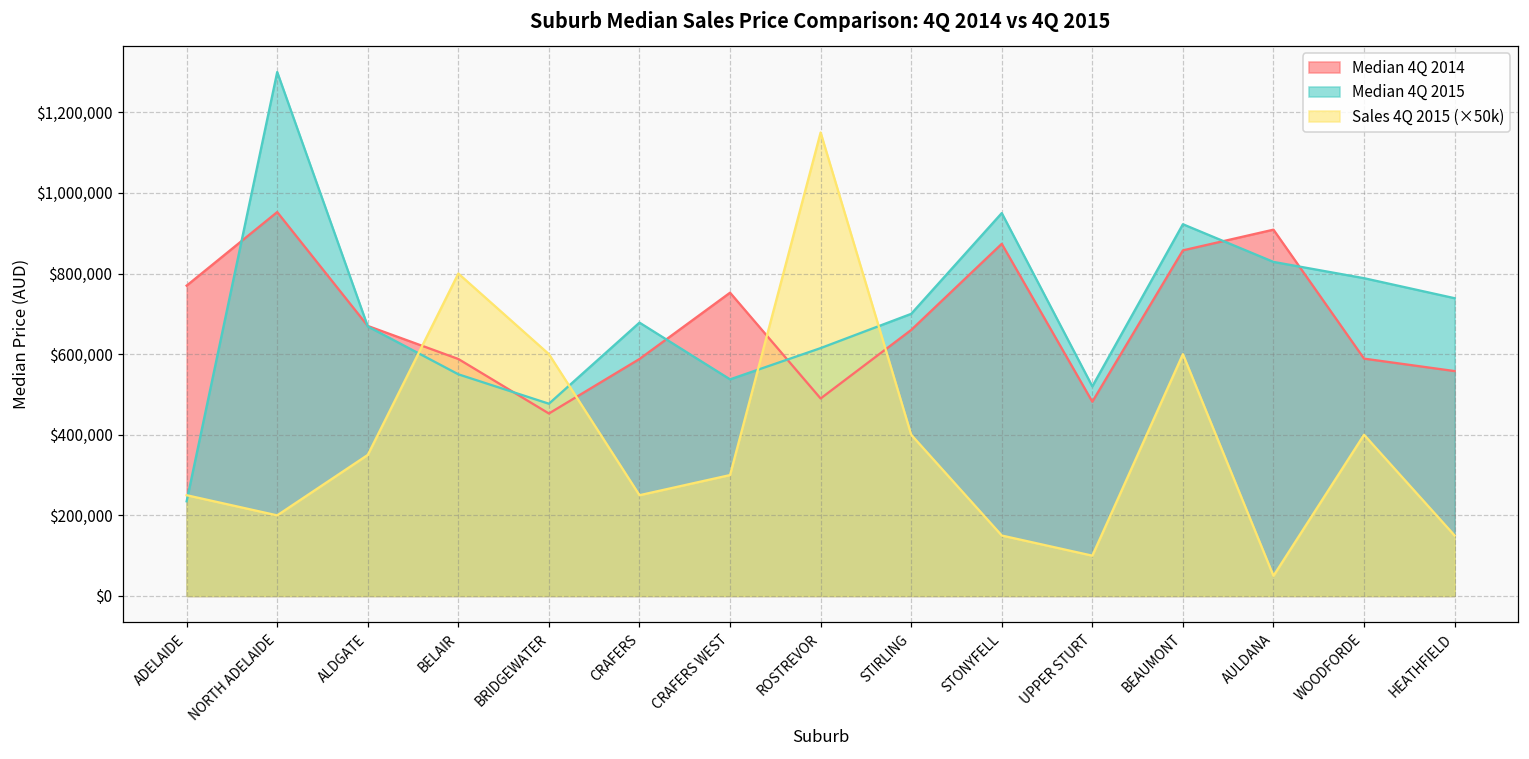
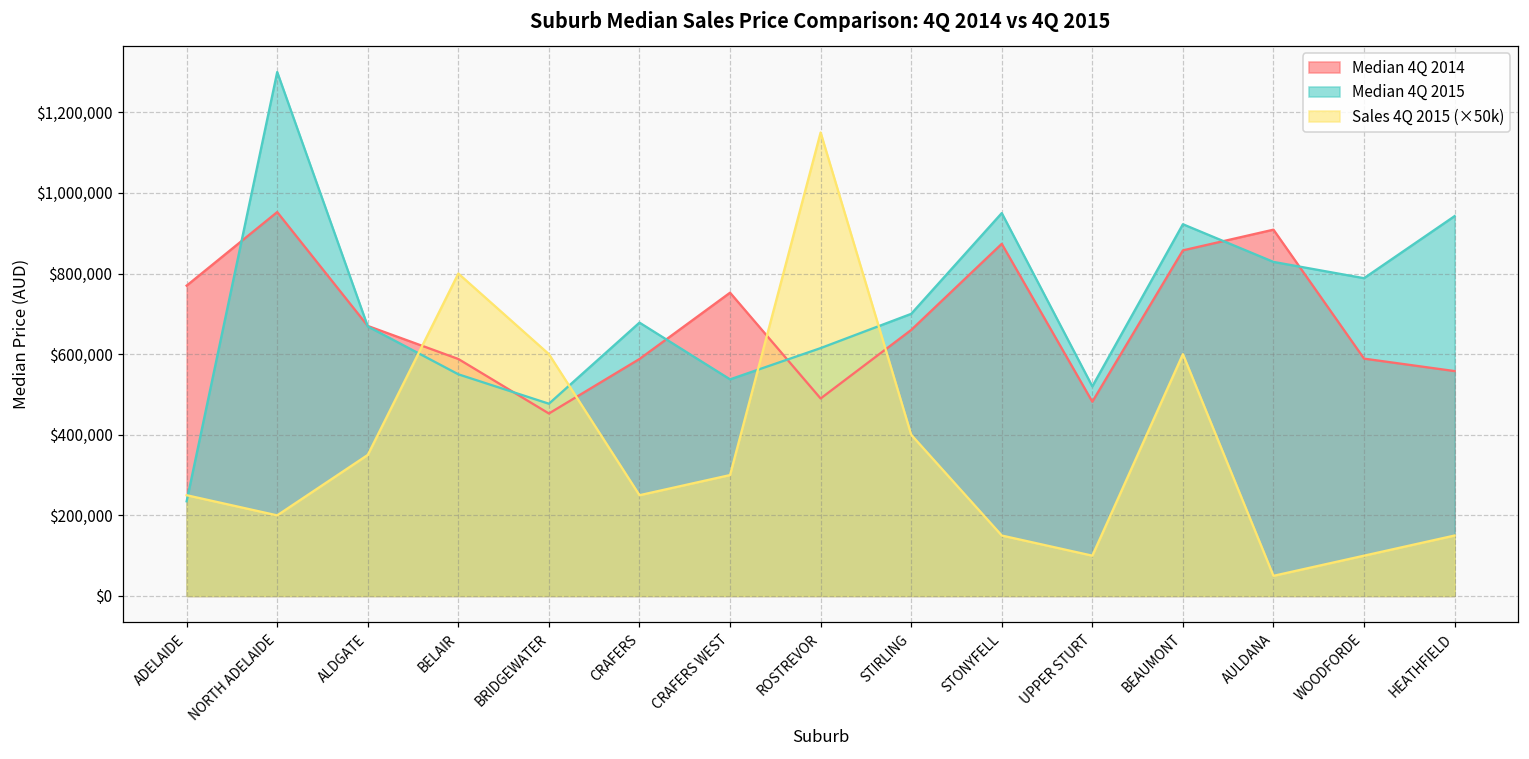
  {
    "Median 4Q 2014": {
      "ADELAIDE": "$770,000",
      "NORTH ADELAIDE": "$950,000",
      "BELAIR": "$590,000",
      "BRIDGEWATER": "$450,000",
      "CRAFERS": "$590,000",
      "CRAFERS WEST": "$750,000",
      "ROSTREVOR": "$490,000",
      "STIRLING": "$660,000",
      "STONYFELL": "$870,000",
      "UPPER STURT": "$480,000",
      "BEAUMONT": "$860,000",
      "AULDANA": "$910,000",
      "WOODFORDE": "$590,000",
      "HEATHFIELD": "$560,000"
    },
    "Median 4Q 2015": {
      "ADELAIDE": "$230,000",
      "NORTH ADELAIDE": "$1,300,000",
      "BELAIR": "$550,000",
      "BRIDGEWATER": "$480,000",
      "CRAFERS": "$680,000",
      "CRAFERS WEST": "$540,000",
      "ROSTREVOR": "$620,000",
      "STIRLING": "$700,000",
      "STONYFELL": "$950,000",
      "UPPER STURT": "$520,000",
      "BEAUMONT": "$920,000",
      "AULDANA": "$830,000",
      "WOODFORDE": "$790,000",
-     "HEATHFIELD": "$740,000"
+     "HEATHFIELD": "$940,000"
    },
    "Sales 4Q 2015 (×50k)": {
      "ADELAIDE": "$250,000",
      "NORTH ADELAIDE": "$200,000",
      "ALDGATE": "$350,000",
      "BELAIR": "$800,000",
      "BRIDGEWATER": "$600,000",
      "CRAFERS": "$250,000",
      "CRAFERS WEST": "$300,000",
      "ROSTREVOR": "$1,150,000",
      "STIRLING": "$400,000",
      "STONYFELL": "$150,000",
      "UPPER STURT": "$100,000",
      "BEAUMONT": "$600,000",
      "AULDANA": "$50,000",
-     "WOODFORDE": "$400,000",
+     "WOODFORDE": "$100,000",
      "HEATHFIELD": "$150,000"
    }
  }
